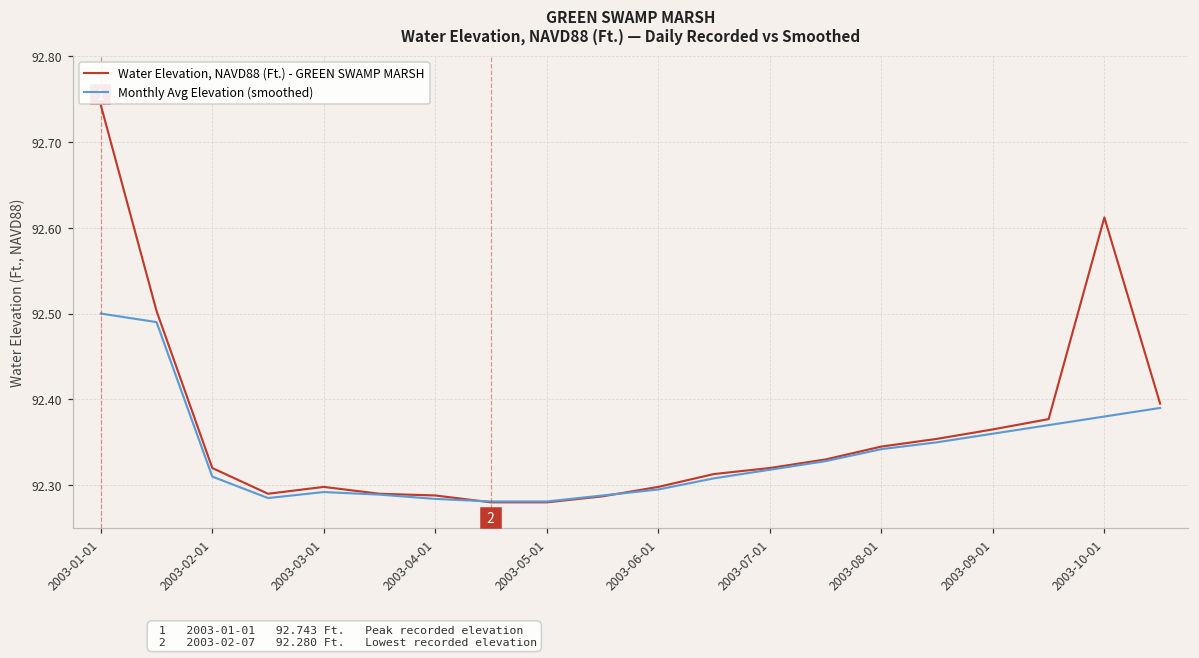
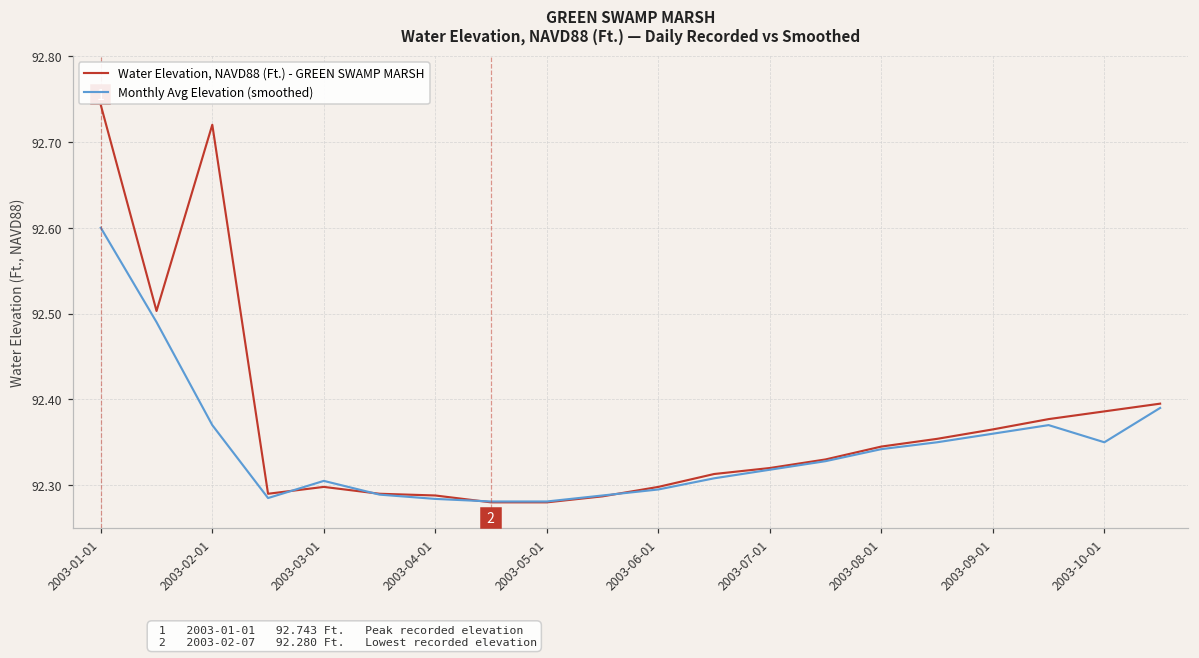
  {
    "Water Elevation, NAVD88 (Ft.) - GREEN SWAMP MARSH": {
      "2003-01-01": 92.74,
-     "2003-02-01": 92.32,
+     "2003-02-01": 92.72,
      "2003-03-01": 92.30,
      "2003-04-01": 92.29,
      "2003-09-01": 92.37,
-     "2003-10-01": 92.61
+     "2003-10-01": 92.39
    },
    "Monthly Avg Elevation (smoothed)": {
-     "2003-01-01": 92.5,
-     "2003-02-01": 92.31,
-     "2003-03-01": 92.29,
+     "2003-01-01": 92.6,
+     "2003-02-01": 92.37,
+     "2003-03-01": 92.31,
      "2003-04-01": 92.28,
      "2003-09-01": 92.36,
-     "2003-10-01": 92.38
+     "2003-10-01": 92.35
    }
  }
